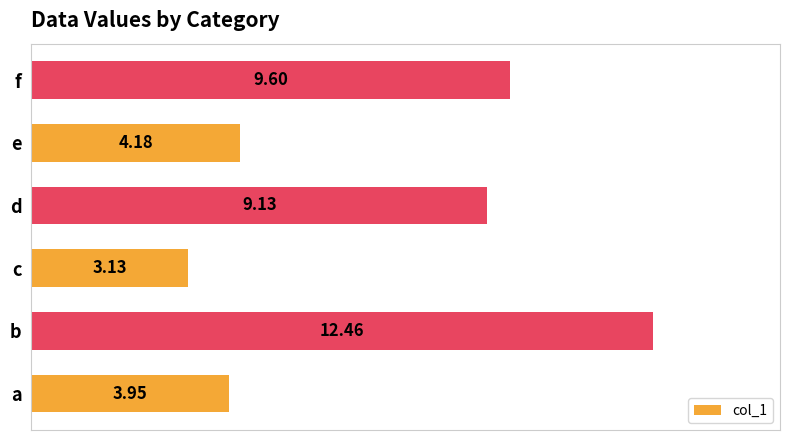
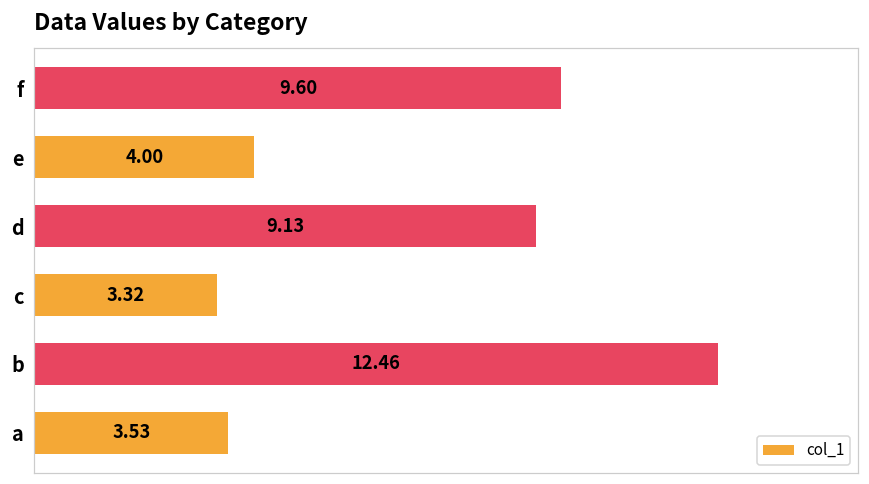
  {
    "f": 9.60,
-   "e": 4.18,
+   "e": 4.00,
    "d": 9.13,
-   "c": 3.13,
+   "c": 3.32,
    "b": 12.46,
-   "a": 3.95
+   "a": 3.53
  }
